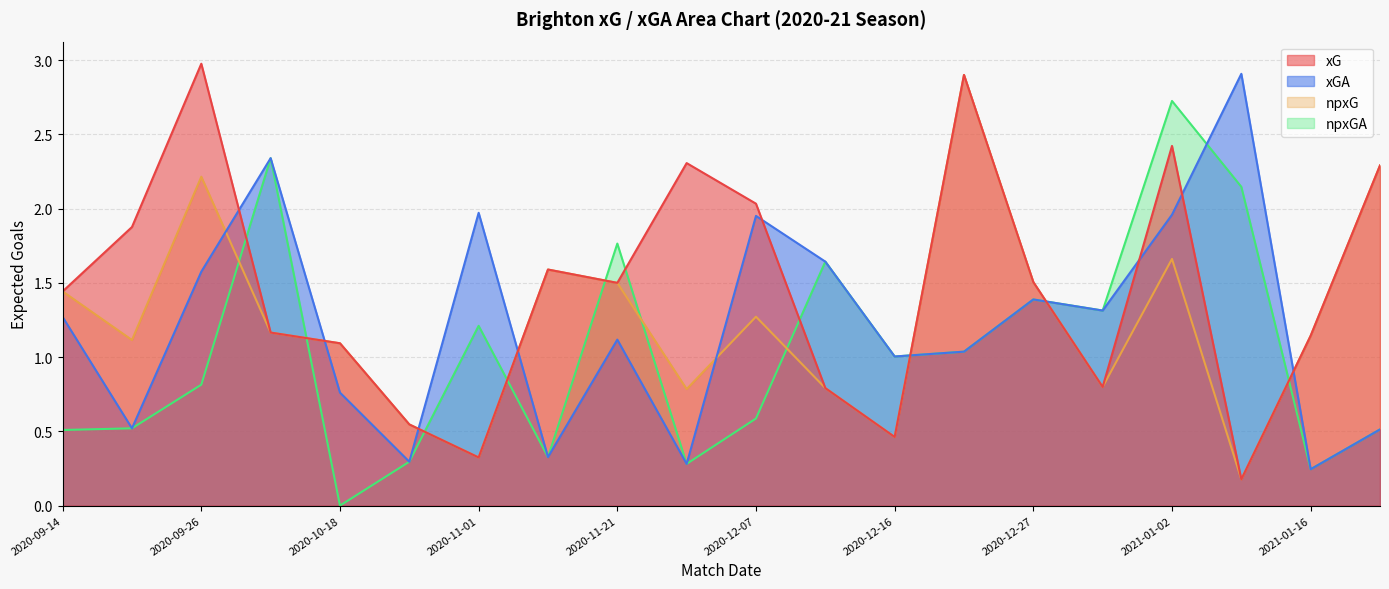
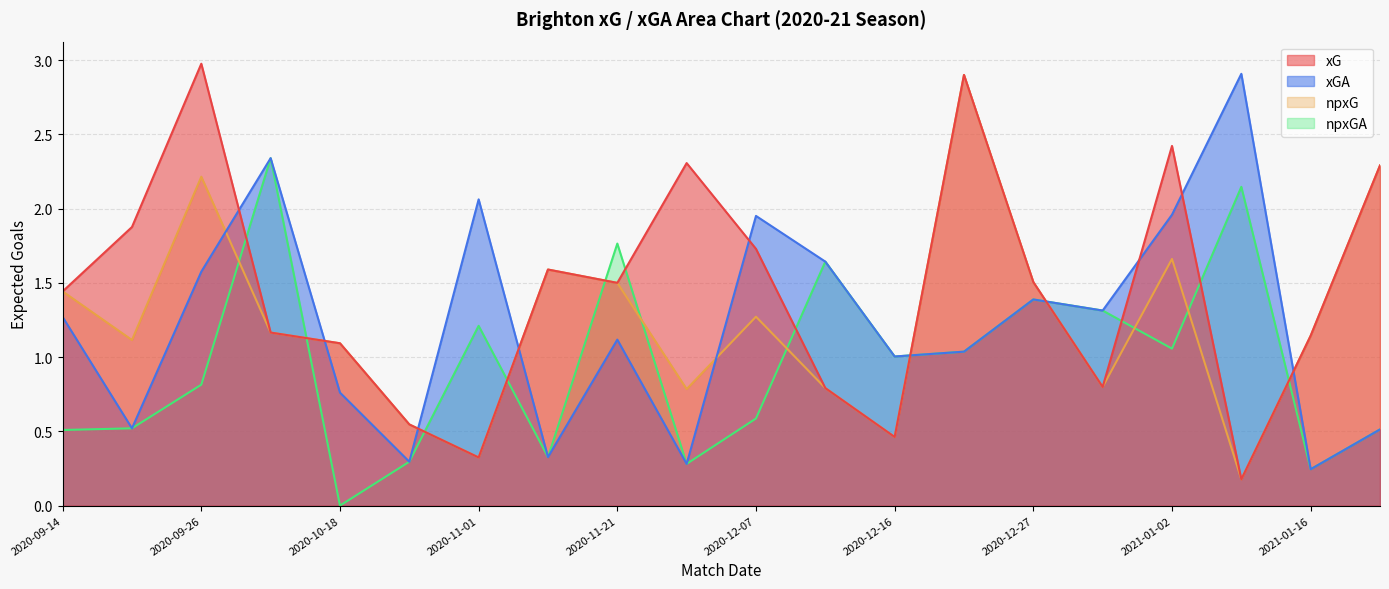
  {
    "npxGA": {
      "2020-09-14": 0.51,
      "2020-09-26": 0.81,
      "2020-10-18": 0.00,
      "2020-11-01": 1.21,
      "2020-11-21": 1.77,
      "2020-12-07": 0.59,
-     "2021-01-02": 2.73
+     "2021-01-02": 1.06
    },
    "npxG": {
      "2020-09-26": 2.22,
      "2020-12-07": 1.27,
      "2021-01-02": 1.66
    },
    "xGA": {
      "2020-09-14": 1.27,
      "2020-09-26": 1.58,
      "2020-10-18": 0.76,
-     "2020-11-01": 1.97,
+     "2020-11-01": 2.06,
      "2020-11-21": 1.12,
      "2020-12-07": 1.95,
      "2021-01-02": 1.96
    },
    "xG": {
      "2020-09-26": 2.98,
-     "2020-12-07": 2.03,
+     "2020-12-07": 1.73,
      "2021-01-02": 2.42
    }
  }
